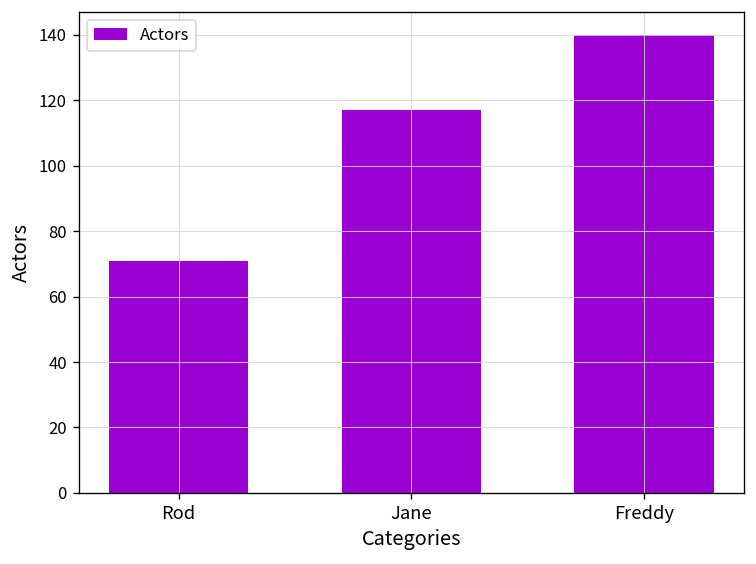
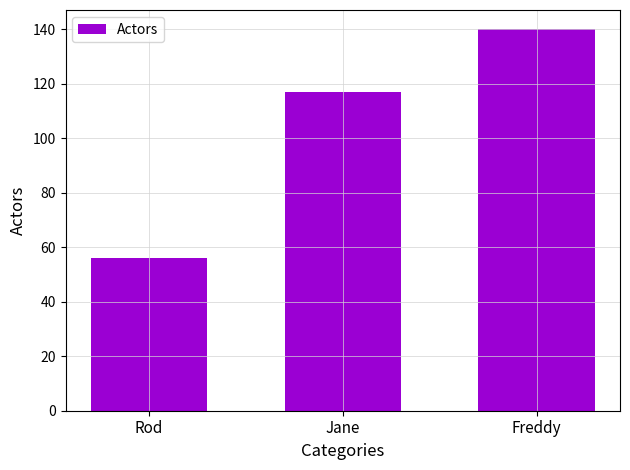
  {
-   "Rod": 71,
+   "Rod": 56,
    "Jane": 117,
    "Freddy": 140
  }
